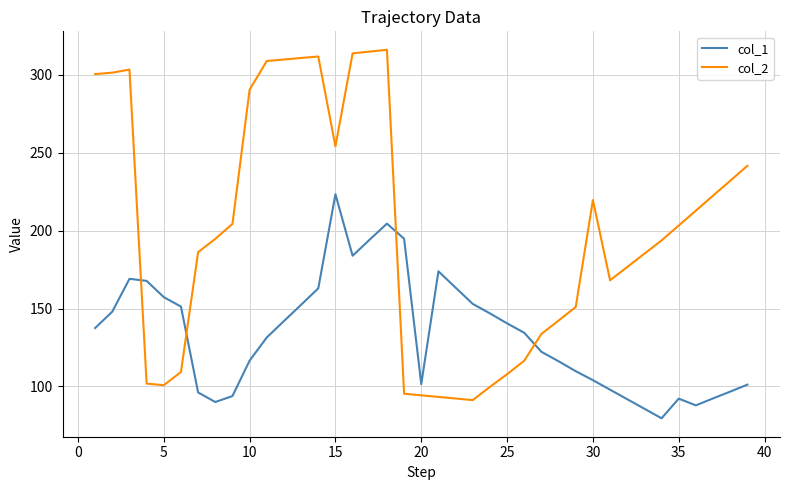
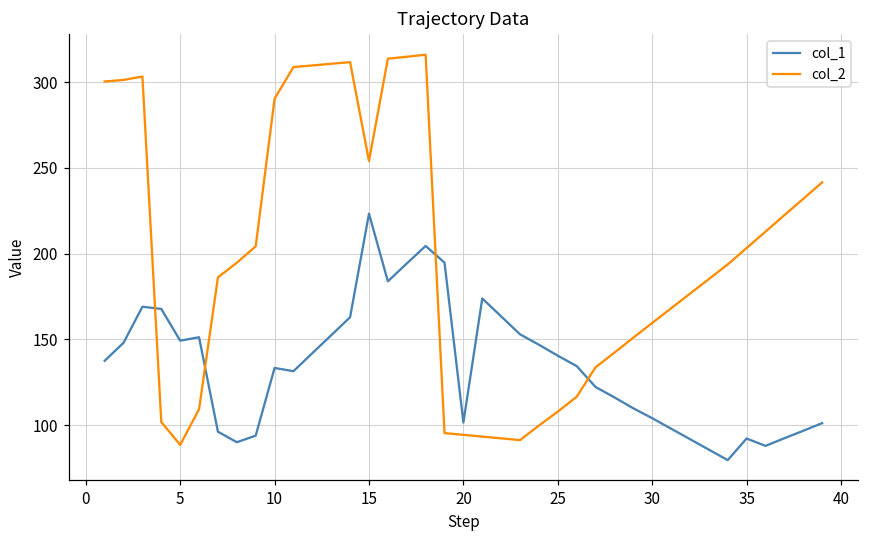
  {
    "col_1": {
-     "5": 157,
-     "10": 117,
+     "5": 149,
+     "10": 133,
      "15": 223,
      "20": 102,
      "25": 140,
      "30": 104,
      "35": 92
    },
    "col_2": {
-     "5": 101,
+     "5": 88,
      "10": 290,
      "15": 254,
      "20": 94,
      "25": 108,
-     "30": 220,
+     "30": 160,
      "35": 203
    }
  }
